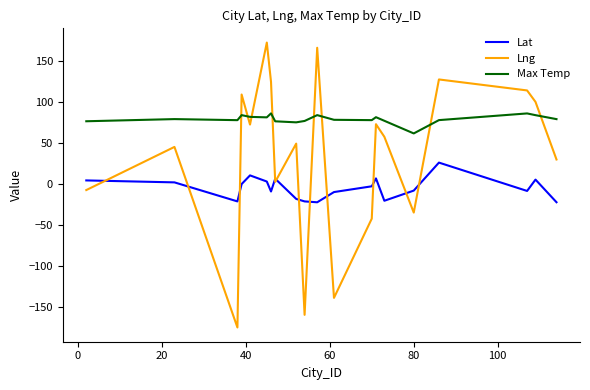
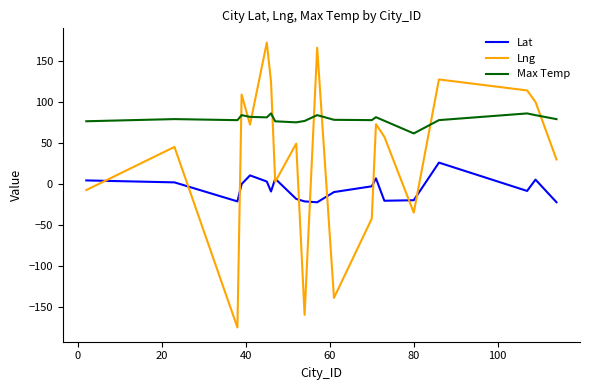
  {
    "Lat": {
-     "80": -10
+     "80": -20
    },
    "Lng": {
      "80": -30
    },
    "Max Temp": {
      "80": 60
    }
  }
